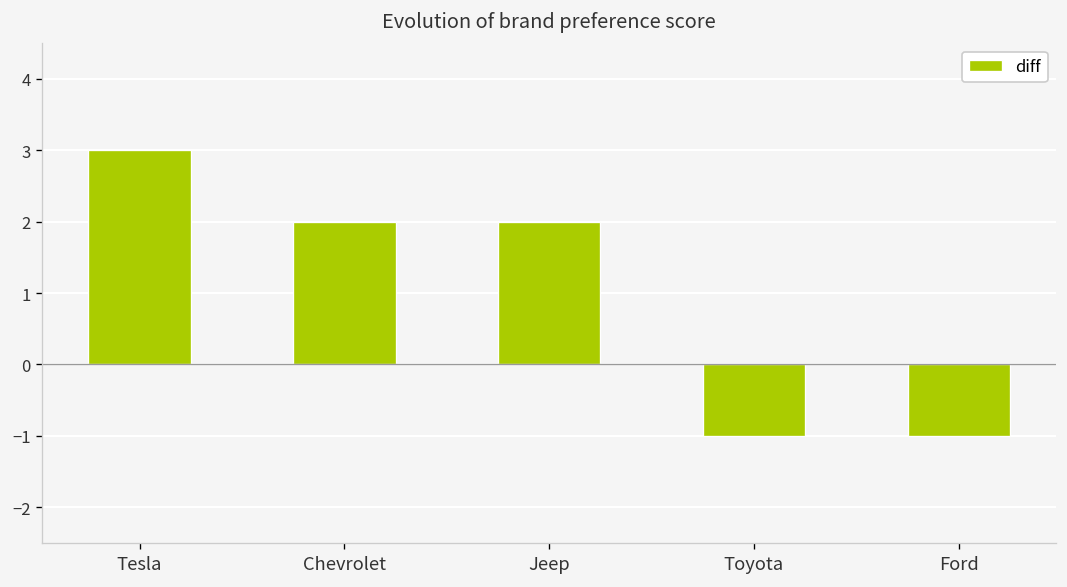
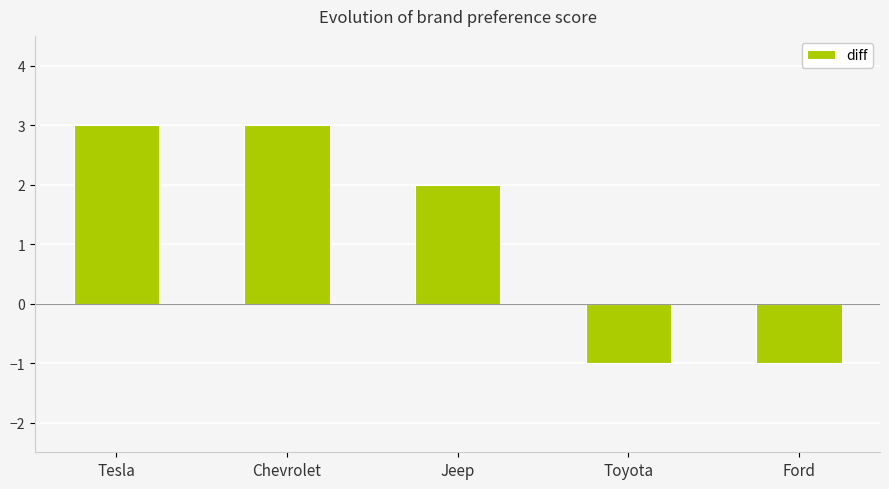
  {
    "Tesla": 3,
-   "Chevrolet": 2,
+   "Chevrolet": 3,
    "Jeep": 2,
    "Toyota": -1,
    "Ford": -1
  }
